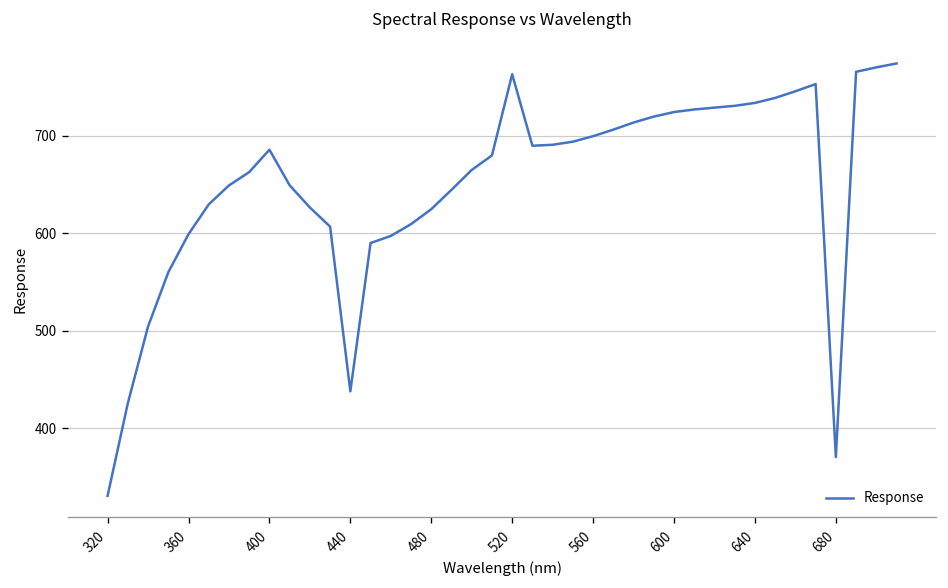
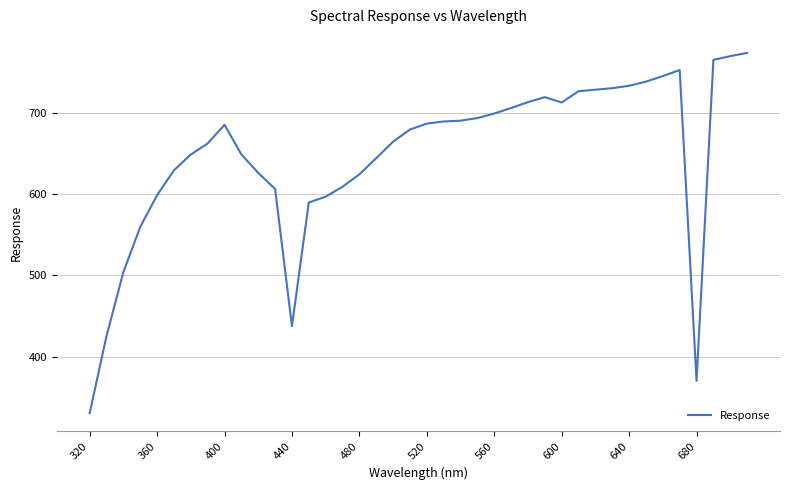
  {
    "320": 330,
    "360": 600,
    "400": 690,
    "440": 440,
    "480": 620,
-   "520": 760,
+   "520": 690,
    "560": 700,
-   "600": 720,
+   "600": 710,
    "640": 730,
    "680": 370
  }
